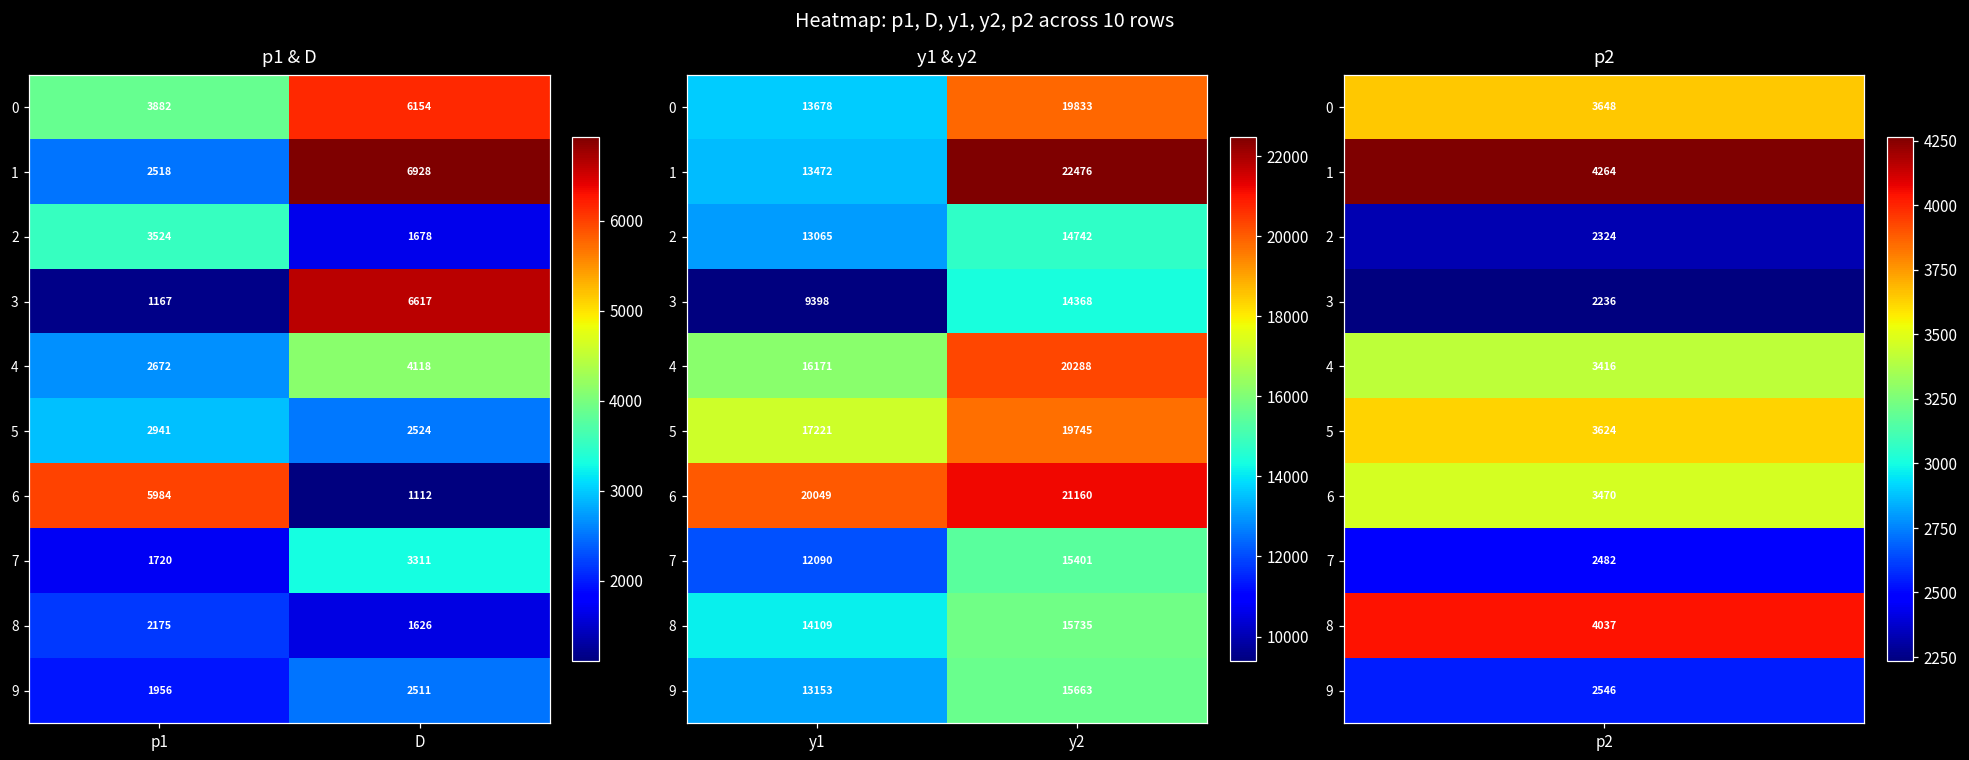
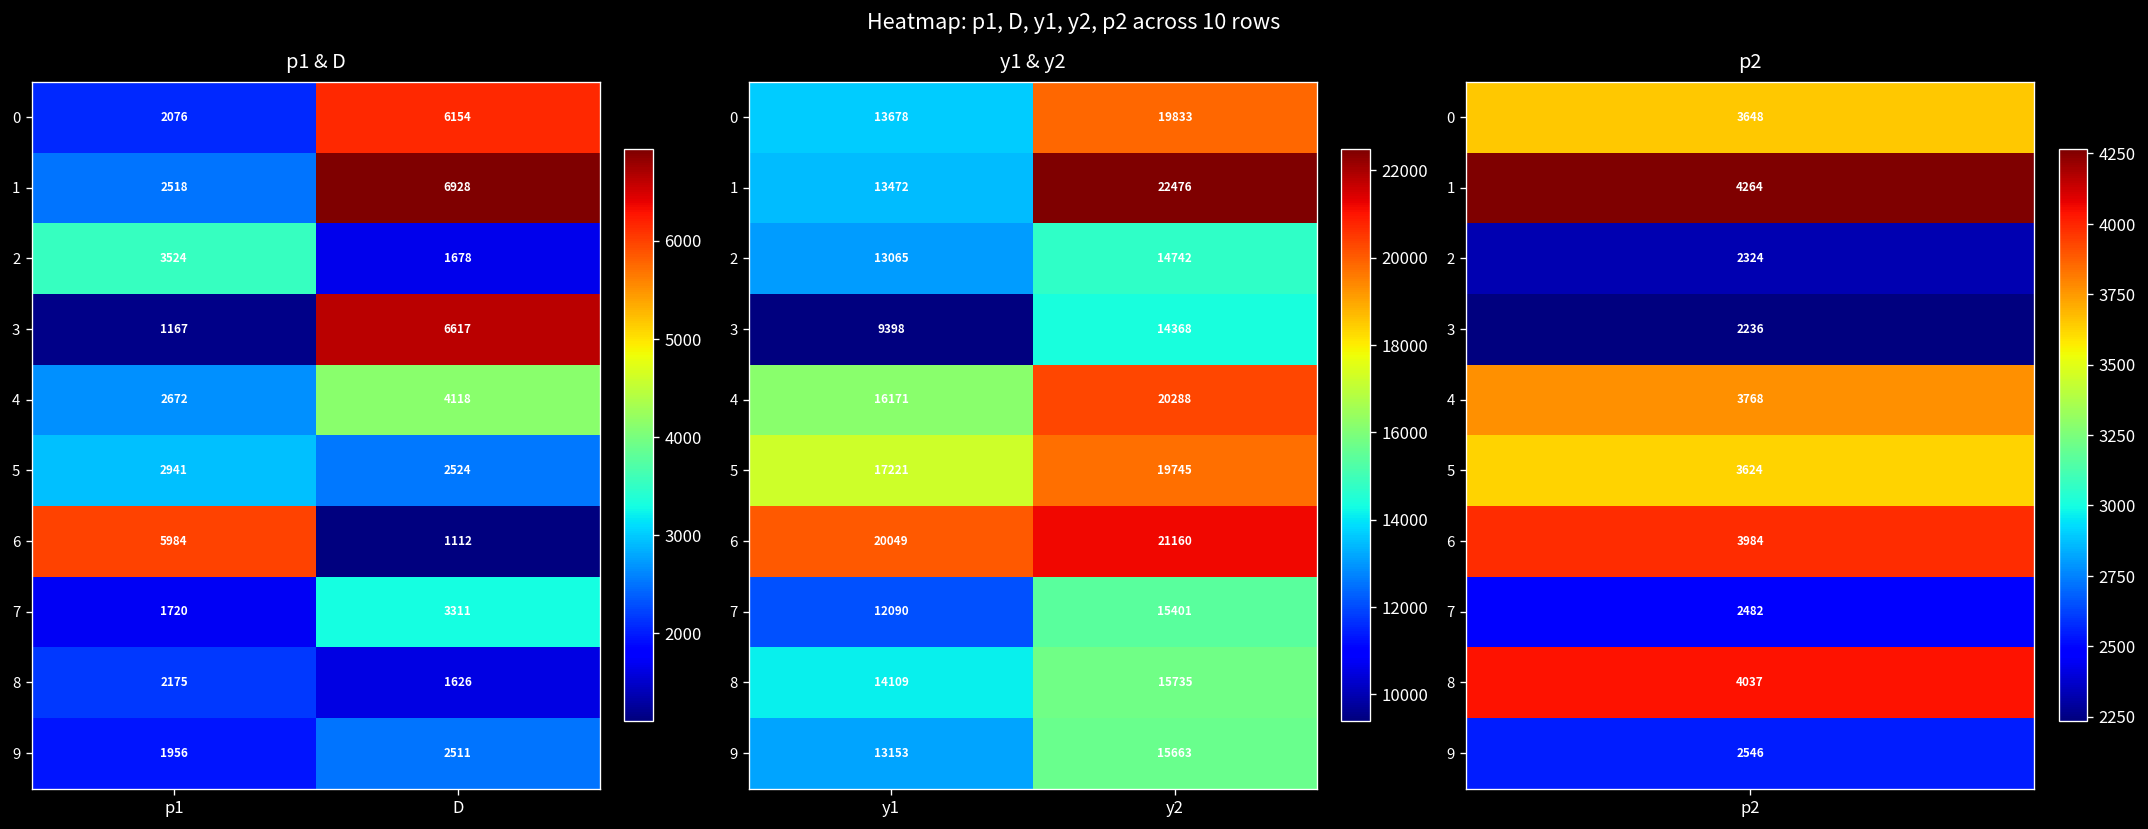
  {
    "p1 & D": {
      "0": {
-       "p1": 3882,
+       "p1": 2076,
        "D": 6154
      },
      "1": {
        "p1": 2518,
        "D": 6928
      },
      "2": {
        "p1": 3524,
        "D": 1678
      },
      "3": {
        "p1": 1167,
        "D": 6617
      },
      "4": {
        "p1": 2672,
        "D": 4118
      },
      "5": {
        "p1": 2941,
        "D": 2524
      },
      "6": {
        "p1": 5984,
        "D": 1112
      },
      "7": {
        "p1": 1720,
        "D": 3311
      },
      "8": {
        "p1": 2175,
        "D": 1626
      },
      "9": {
        "p1": 1956,
        "D": 2511
      }
    },
    "y1 & y2": {
      "0": {
        "y1": 13678,
        "y2": 19833
      },
      "1": {
        "y1": 13472,
        "y2": 22476
      },
      "2": {
        "y1": 13065,
        "y2": 14742
      },
      "3": {
        "y1": 9398,
        "y2": 14368
      },
      "4": {
        "y1": 16171,
        "y2": 20288
      },
      "5": {
        "y1": 17221,
        "y2": 19745
      },
      "6": {
        "y1": 20049,
        "y2": 21160
      },
      "7": {
        "y1": 12090,
        "y2": 15401
      },
      "8": {
        "y1": 14109,
        "y2": 15735
      },
      "9": {
        "y1": 13153,
        "y2": 15663
      }
    },
    "p2": {
      "0": {
        "p2": 3648
      },
      "1": {
        "p2": 4264
      },
      "2": {
        "p2": 2324
      },
      "3": {
        "p2": 2236
      },
      "4": {
-       "p2": 3416
+       "p2": 3768
      },
      "5": {
        "p2": 3624
      },
      "6": {
-       "p2": 3470
+       "p2": 3984
      },
      "7": {
        "p2": 2482
      },
      "8": {
        "p2": 4037
      },
      "9": {
        "p2": 2546
      }
    }
  }
